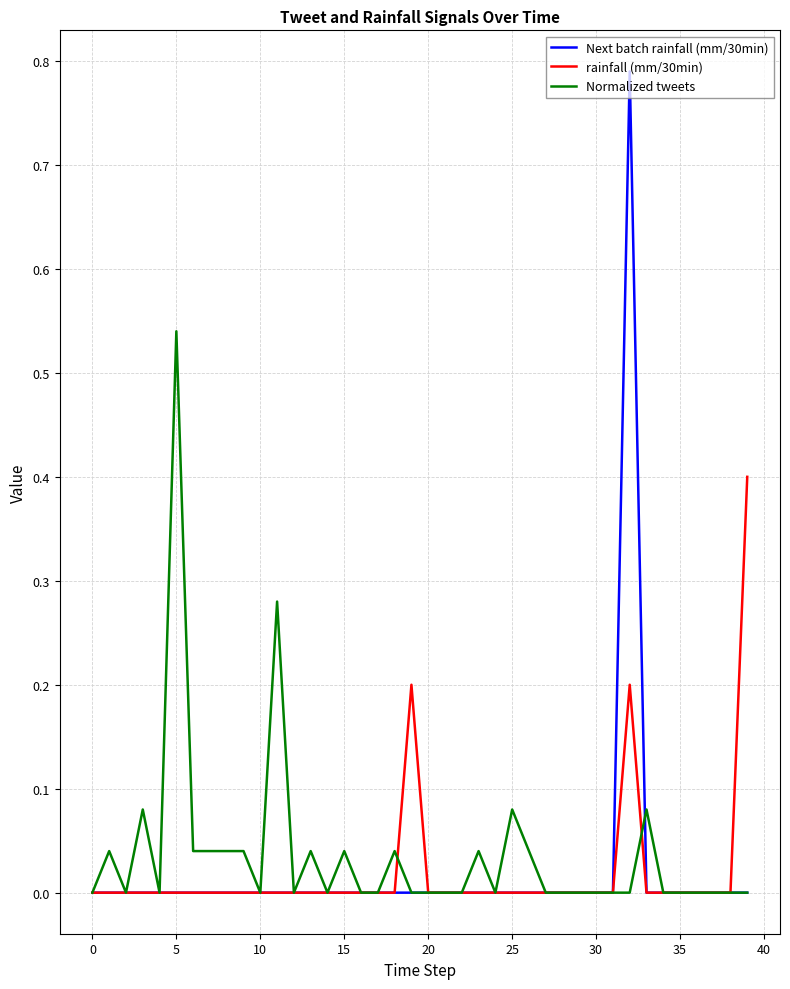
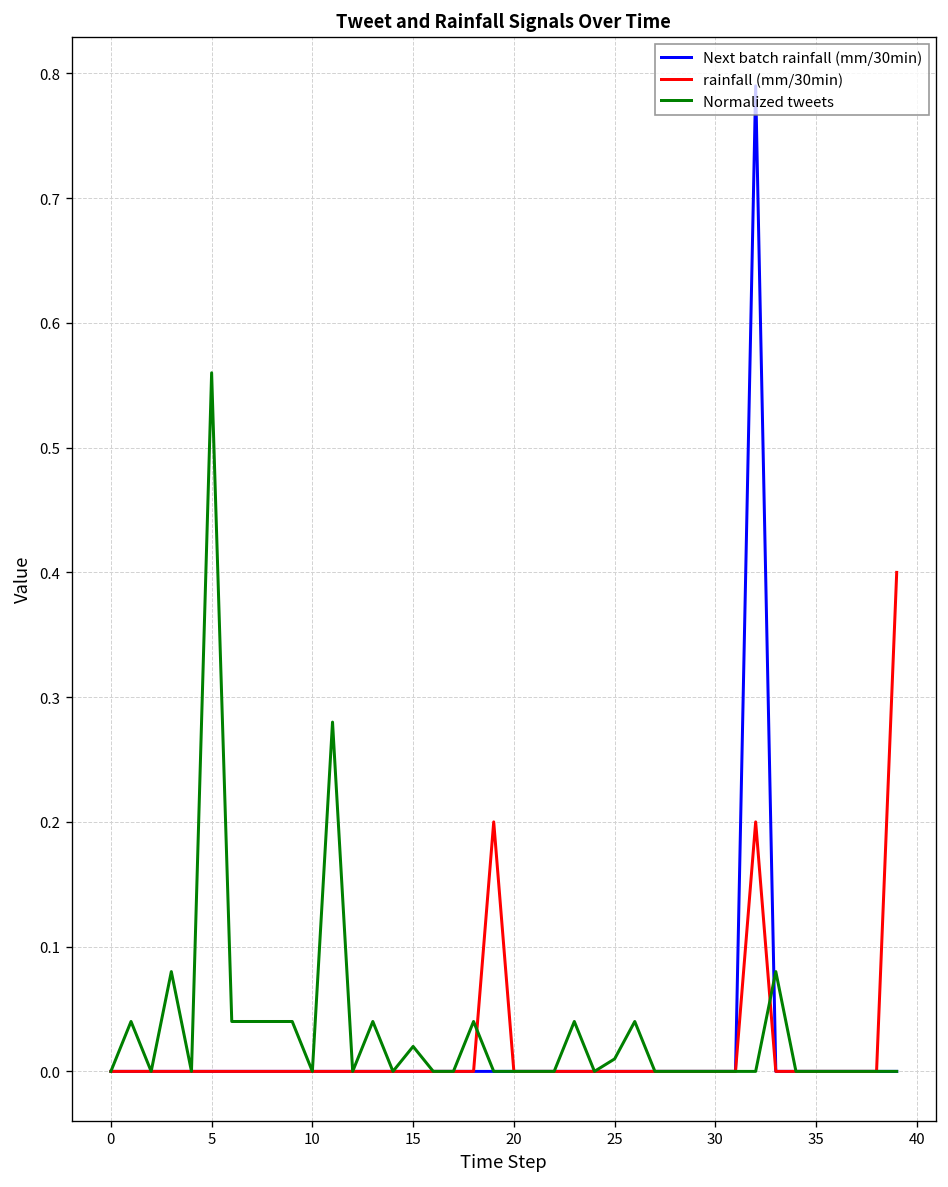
  {
    "Normalized tweets": {
-     "5": 0.54,
-     "15": 0.04,
-     "25": 0.08
+     "5": 0.56,
+     "15": 0.02,
+     "25": 0.01
    }
  }
